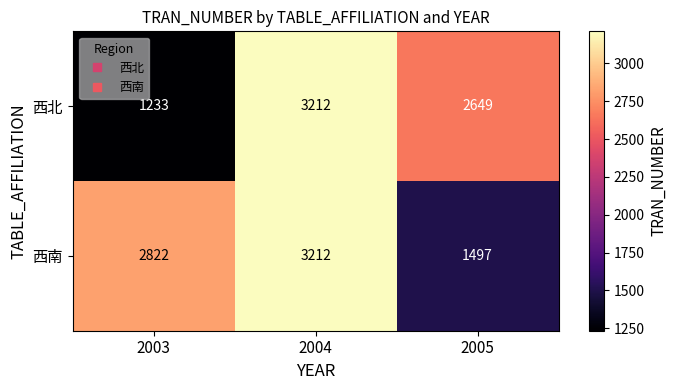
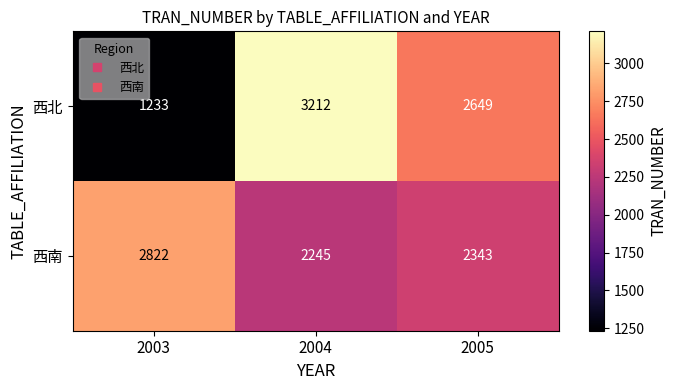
  {
    "西北": {
      "2003": 1233,
      "2004": 3212,
      "2005": 2649
    },
    "西南": {
      "2003": 2822,
-     "2004": 3212,
-     "2005": 1497
+     "2004": 2245,
+     "2005": 2343
    }
  }
